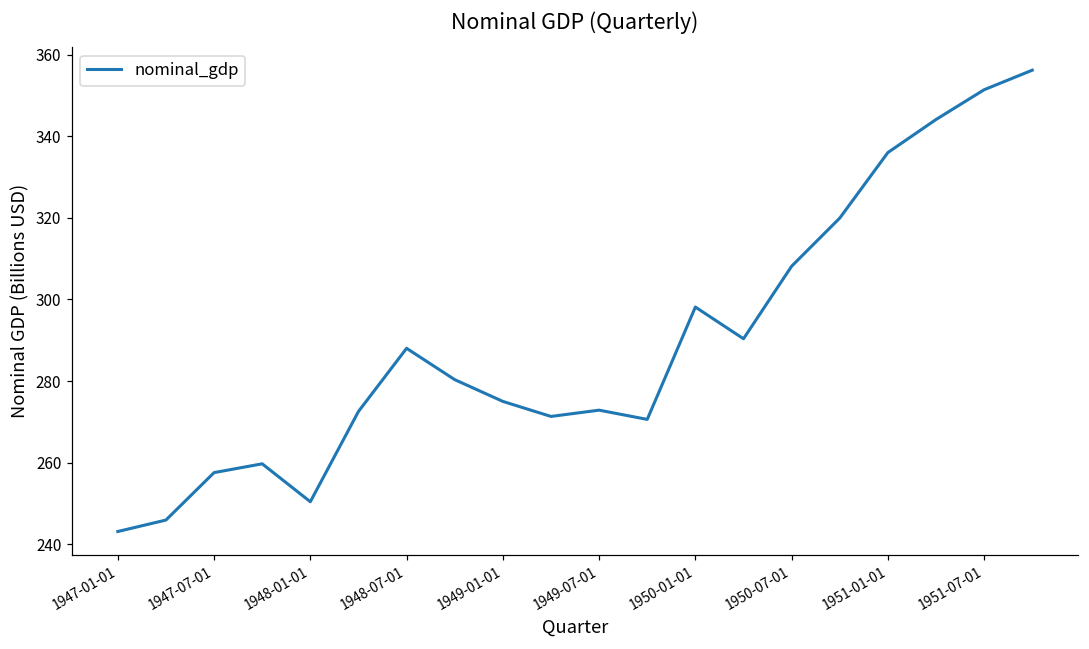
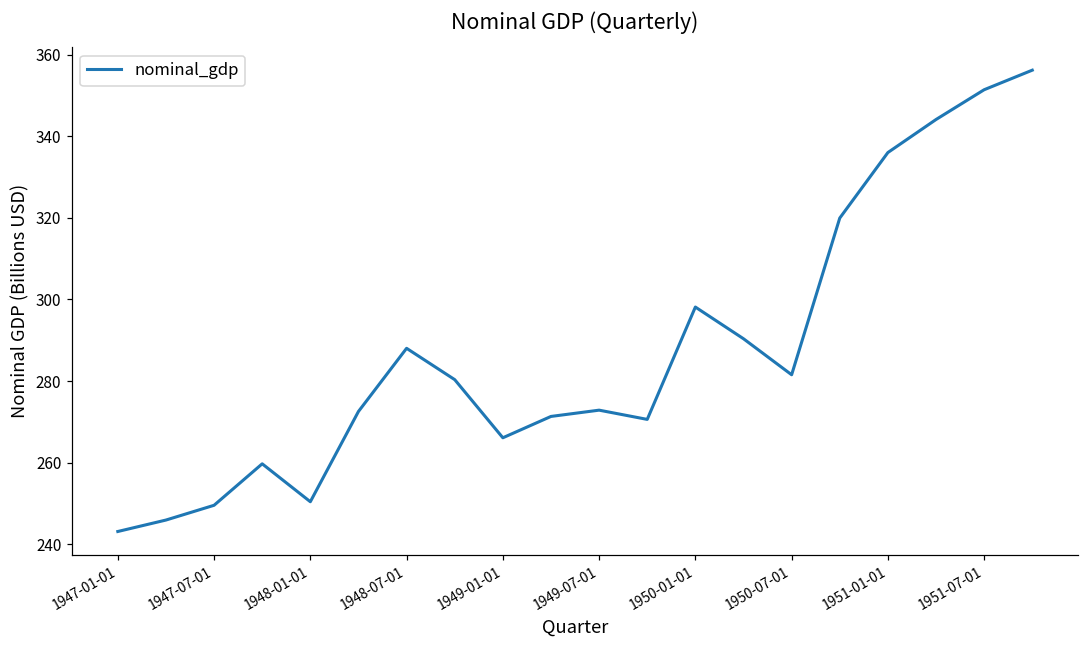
  {
    "1947-01-01": 243,
-   "1947-07-01": 258,
+   "1947-07-01": 250,
    "1948-01-01": 250,
    "1948-07-01": 288,
-   "1949-01-01": 275,
+   "1949-01-01": 266,
    "1949-07-01": 273,
    "1950-01-01": 298,
-   "1950-07-01": 308,
+   "1950-07-01": 282,
    "1951-01-01": 336,
    "1951-07-01": 351
  }
